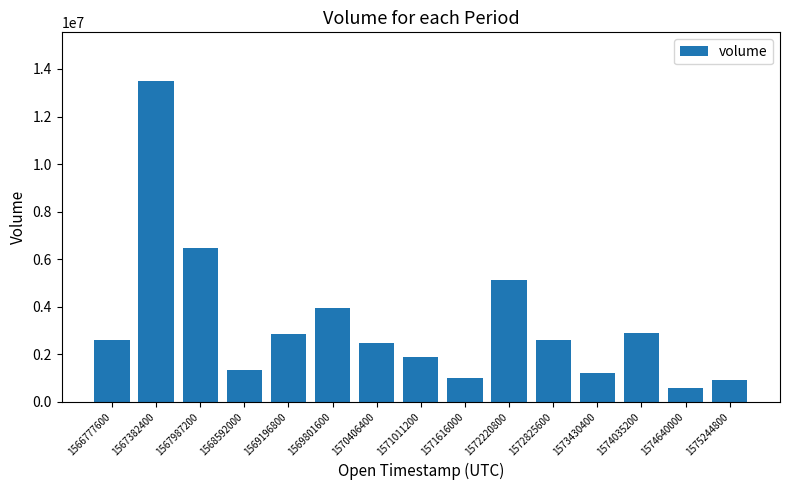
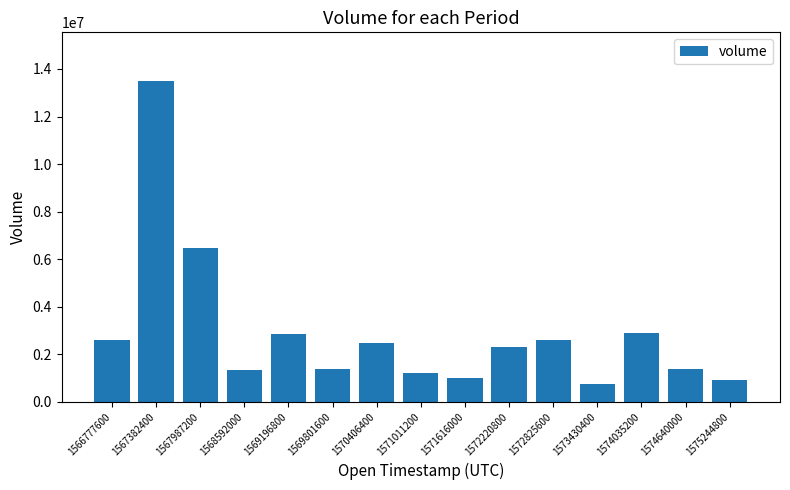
  {
    "1566777600": 2600000,
    "1567382400": 13500000,
    "1567987200": 6500000,
    "1568592000": 1300000,
    "1569196800": 2800000,
-   "1569801600": 3900000,
+   "1569801600": 1400000,
    "1570406400": 2500000,
-   "1571011200": 1900000,
+   "1571011200": 1200000,
    "1571616000": 1000000,
-   "1572220800": 5100000,
+   "1572220800": 2300000,
    "1572825600": 2600000,
-   "1573430400": 1200000,
+   "1573430400": 800000,
    "1574035200": 2900000,
-   "1574640000": 600000,
+   "1574640000": 1400000,
    "1575244800": 900000
  }
